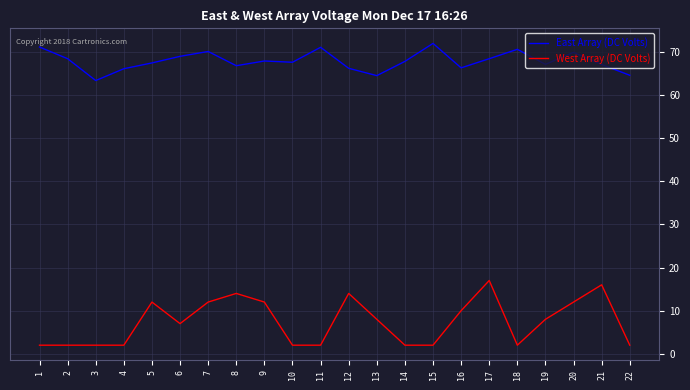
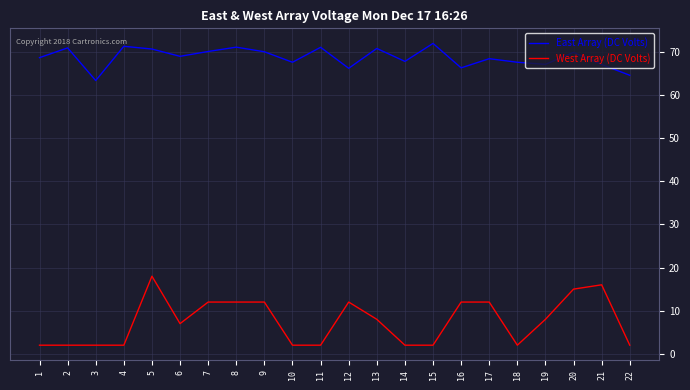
  {
    "East Array (DC Volts)": {
-     "1": 71,
-     "2": 68,
+     "1": 69,
+     "2": 71,
      "3": 63,
-     "4": 66,
-     "5": 67,
+     "4": 71,
+     "5": 71,
      "6": 69,
      "7": 70,
-     "8": 67,
-     "9": 68,
+     "8": 71,
+     "9": 70,
      "10": 68,
      "11": 71,
      "12": 66,
-     "13": 65,
+     "13": 71,
      "14": 68,
      "15": 72,
      "16": 66,
      "17": 68,
-     "18": 71,
+     "18": 68,
      "22": 65
    },
    "West Array (DC Volts)": {
      "1": 2,
      "2": 2,
      "3": 2,
      "4": 2,
-     "5": 12,
+     "5": 18,
      "6": 7,
      "7": 12,
-     "8": 14,
+     "8": 12,
      "9": 12,
      "10": 2,
      "11": 2,
-     "12": 14,
+     "12": 12,
      "13": 8,
      "14": 2,
      "15": 2,
-     "16": 10,
-     "17": 17,
+     "16": 12,
+     "17": 12,
      "18": 2,
      "19": 8,
-     "20": 12,
+     "20": 15,
      "21": 16,
      "22": 2
    }
  }
